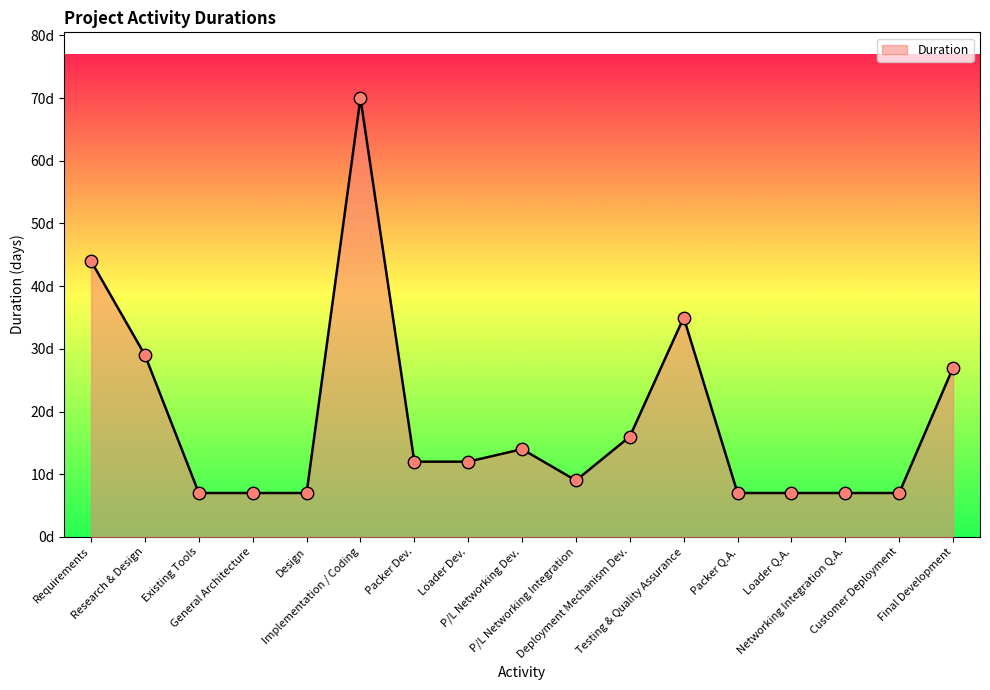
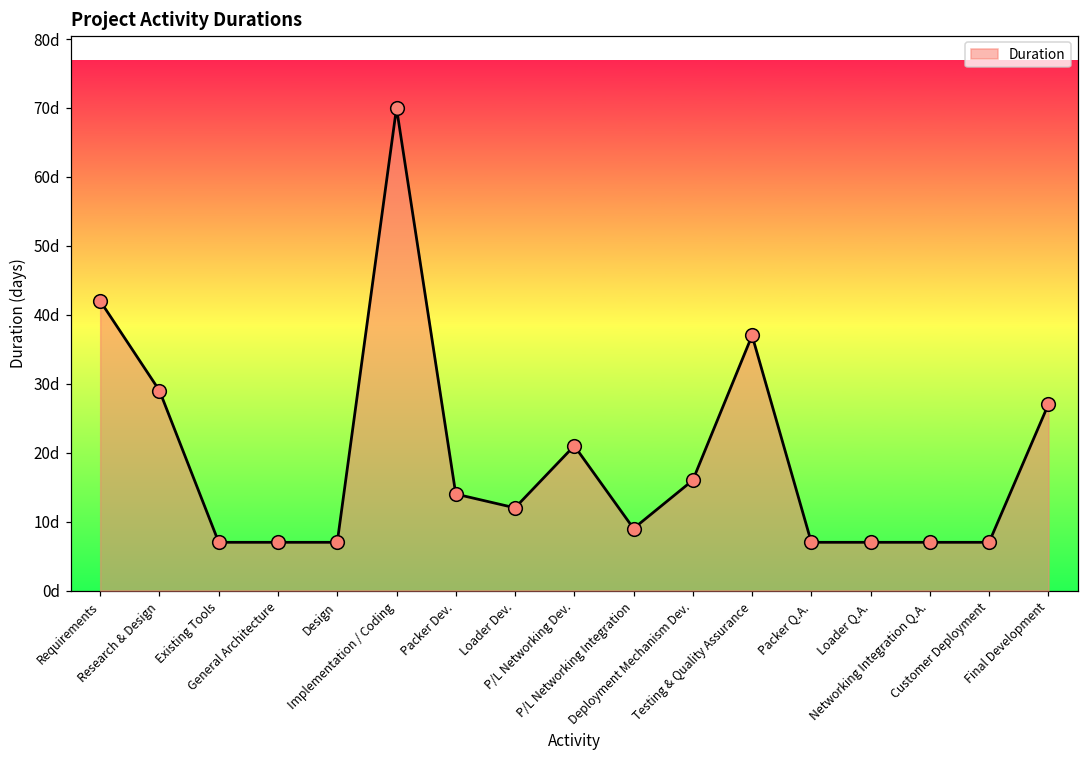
  {
-   "Requirements": "44d",
+   "Requirements": "42d",
    "Research & Design": "29d",
    "Existing Tools": "7d",
    "General Architecture": "7d",
    "Design": "7d",
    "Implementation / Coding": "70d",
-   "Packer Dev.": "12d",
+   "Packer Dev.": "14d",
    "Loader Dev.": "12d",
-   "P/L Networking Dev.": "14d",
+   "P/L Networking Dev.": "21d",
    "P/L Networking Integration": "9d",
    "Deployment Mechanism Dev.": "16d",
-   "Testing & Quality Assurance": "35d",
+   "Testing & Quality Assurance": "37d",
    "Packer Q.A.": "7d",
    "Loader Q.A.": "7d",
    "Networking Integration Q.A.": "7d",
    "Customer Deployment": "7d",
    "Final Development": "27d"
  }
